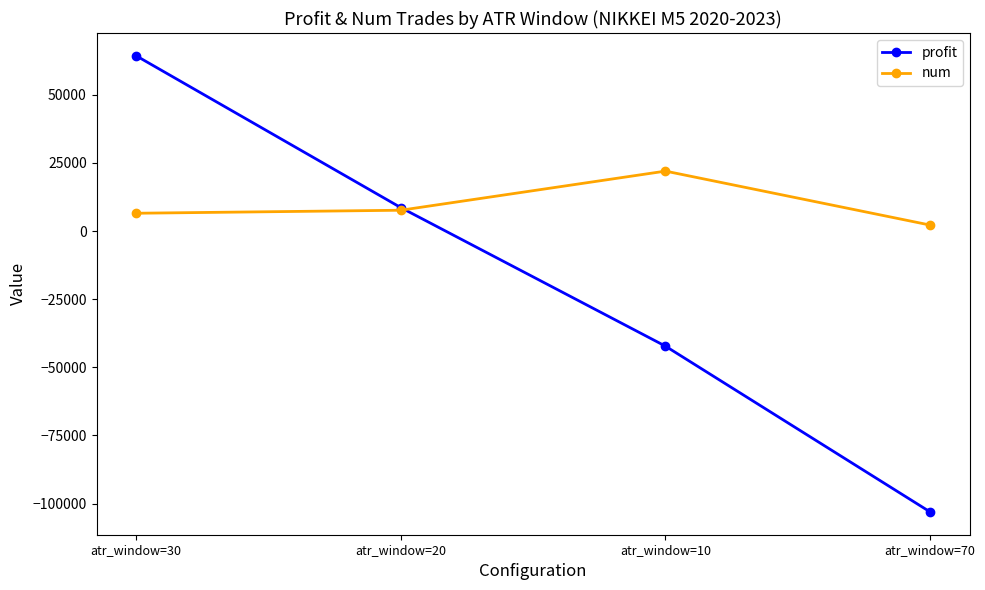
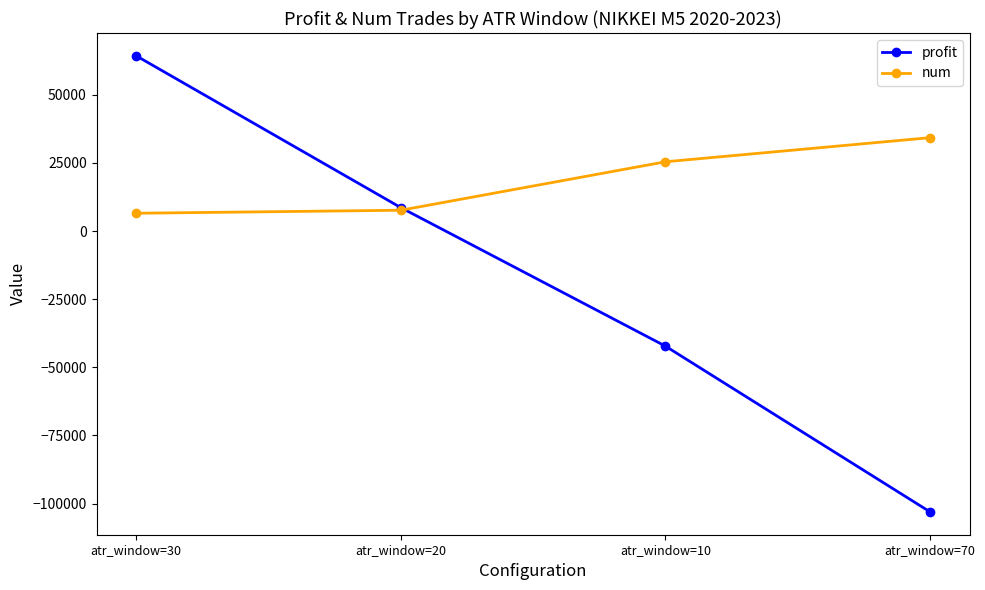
  {
    "profit": {
      "atr_window=30": 64000,
      "atr_window=20": 9000,
      "atr_window=10": -42000,
      "atr_window=70": -103000
    },
    "num": {
      "atr_window=30": 7000,
      "atr_window=20": 8000,
-     "atr_window=10": 22000,
-     "atr_window=70": 2000
+     "atr_window=10": 25000,
+     "atr_window=70": 34000
    }
  }
